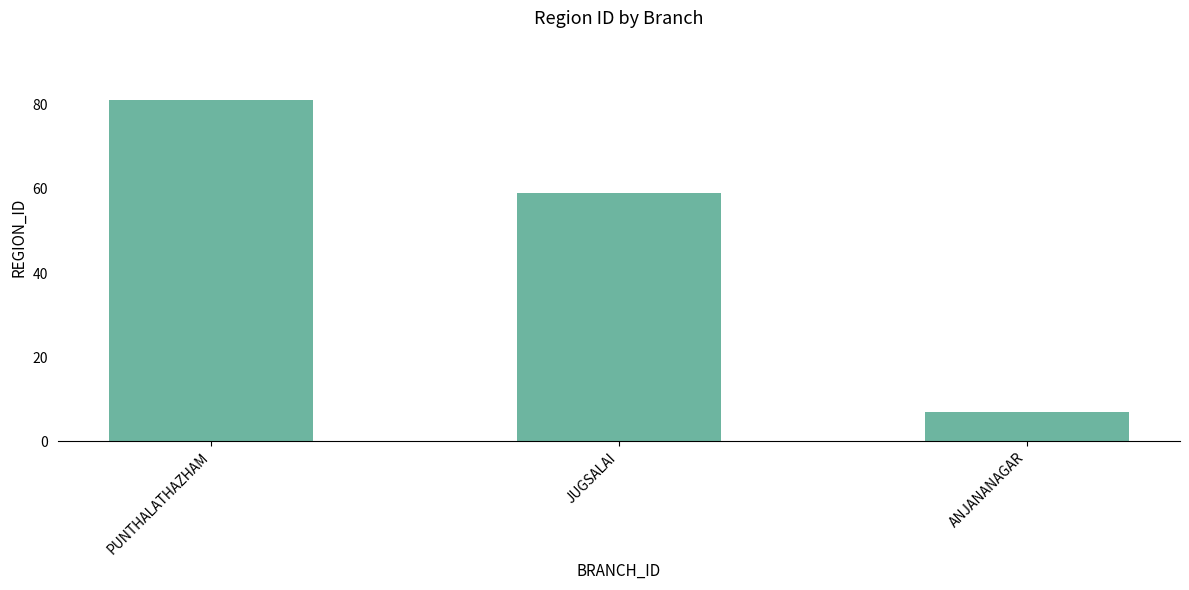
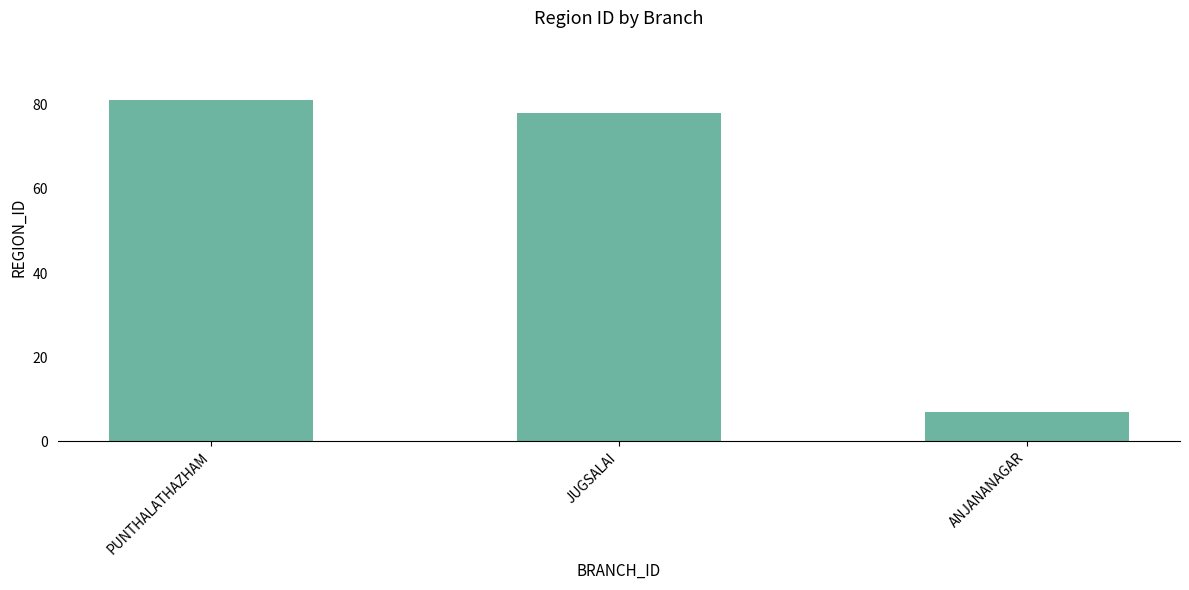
  {
    "PUNTHALATHAZHAM": 81,
-   "JUGSALAI": 59,
+   "JUGSALAI": 78,
    "ANJANANAGAR": 7
  }
